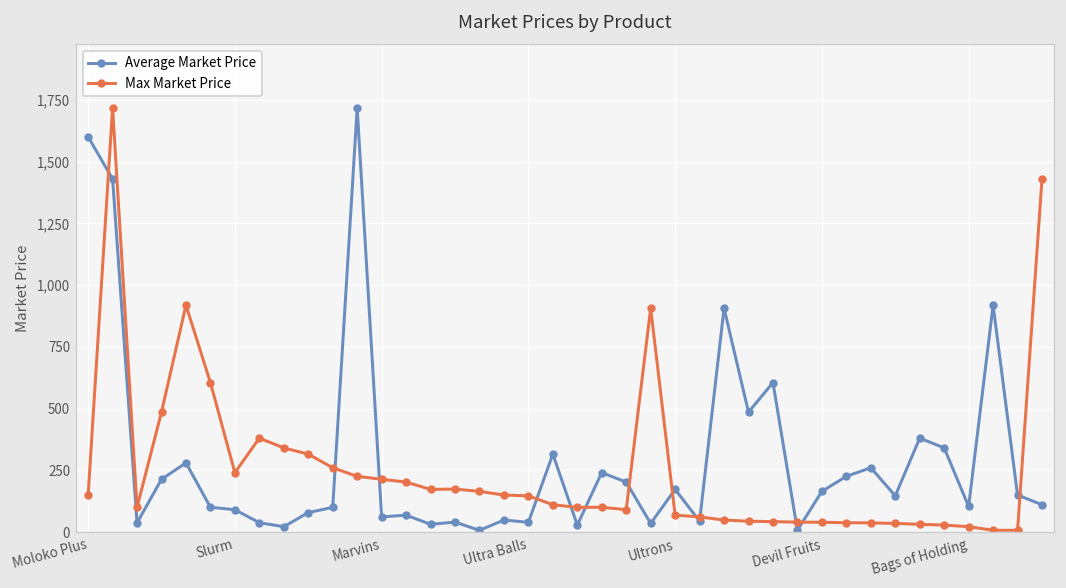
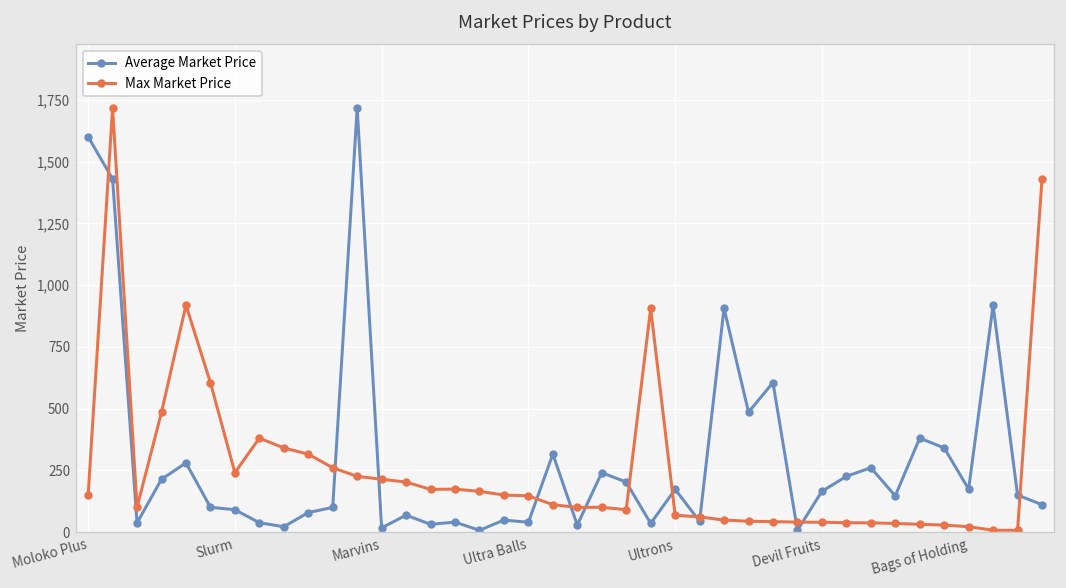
  {
    "Average Market Price": {
      "Moloko Plus": "1,600",
      "Slurm": "90",
-     "Marvins": "60",
+     "Marvins": "20",
      "Ultra Balls": "40",
      "Ultrons": "170",
      "Devil Fruits": "170",
-     "Bags of Holding": "100"
+     "Bags of Holding": "170"
    },
    "Max Market Price": {
      "Moloko Plus": "150",
      "Slurm": "240",
      "Marvins": "210",
      "Ultra Balls": "150",
      "Ultrons": "70",
      "Devil Fruits": "40",
      "Bags of Holding": "20"
    }
  }
